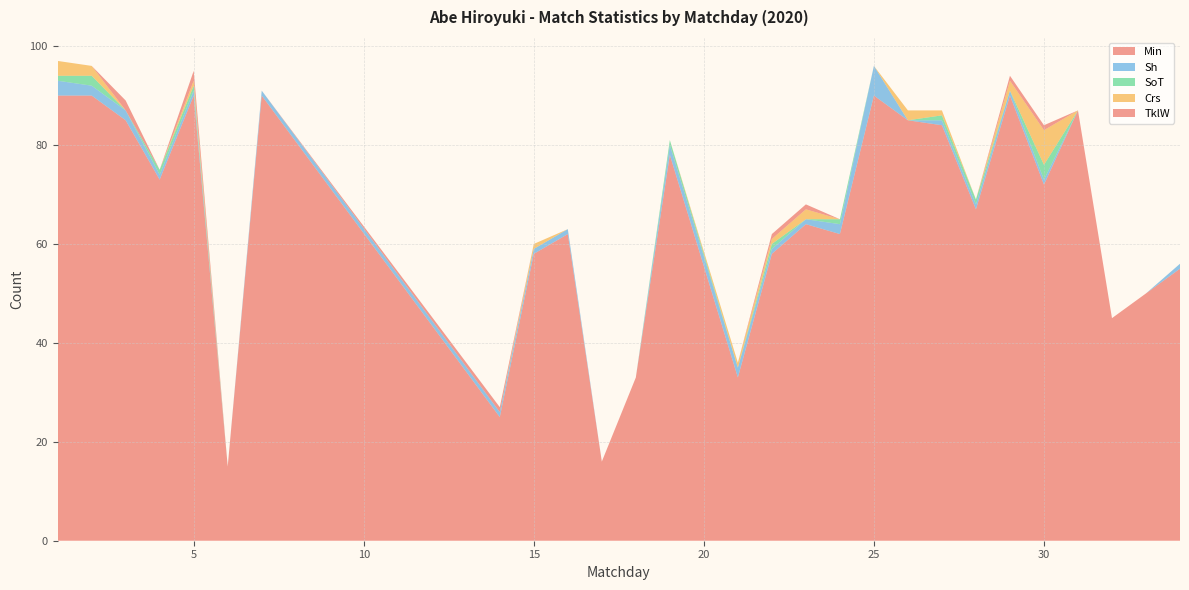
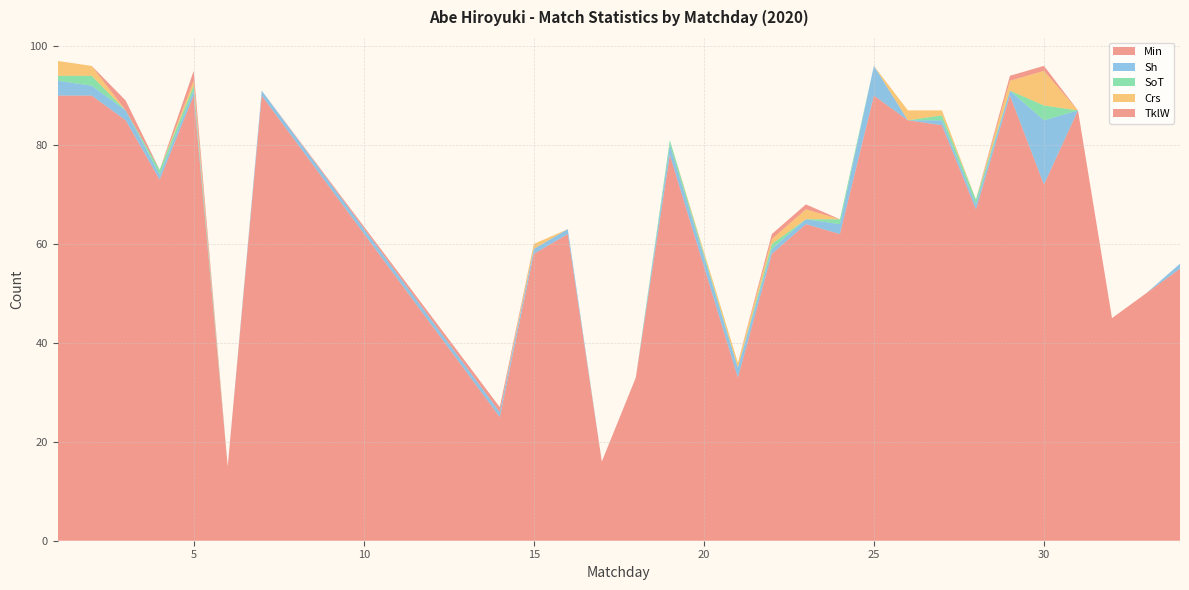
  {
    "Sh": {
      "5": 1,
-     "30": 1
+     "30": 13
    },
    "SoT": {
      "5": 1,
      "30": 3
    },
    "Crs": {
      "5": 1,
      "30": 7
    }
  }
